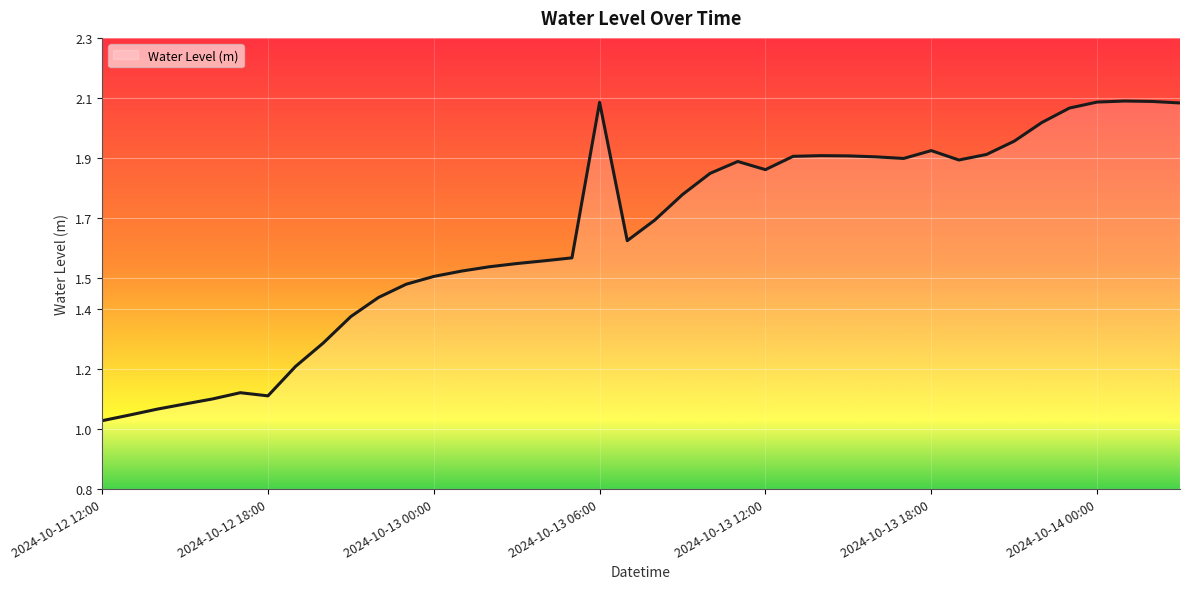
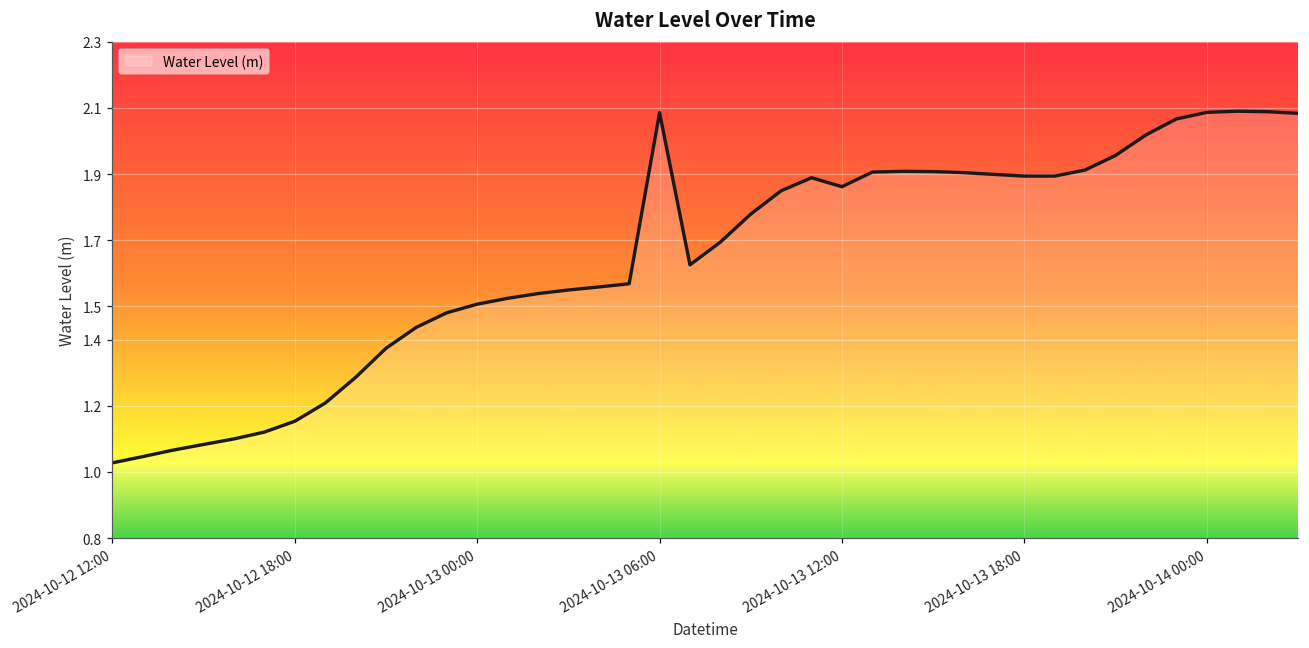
  {
    "2024-10-12 12:00": 1.03,
-   "2024-10-12 18:00": 1.11,
+   "2024-10-12 18:00": 1.15,
    "2024-10-13 00:00": 1.51,
    "2024-10-13 06:00": 2.09,
    "2024-10-13 12:00": 1.86,
-   "2024-10-13 18:00": 1.93,
+   "2024-10-13 18:00": 1.89,
    "2024-10-14 00:00": 2.09
  }
